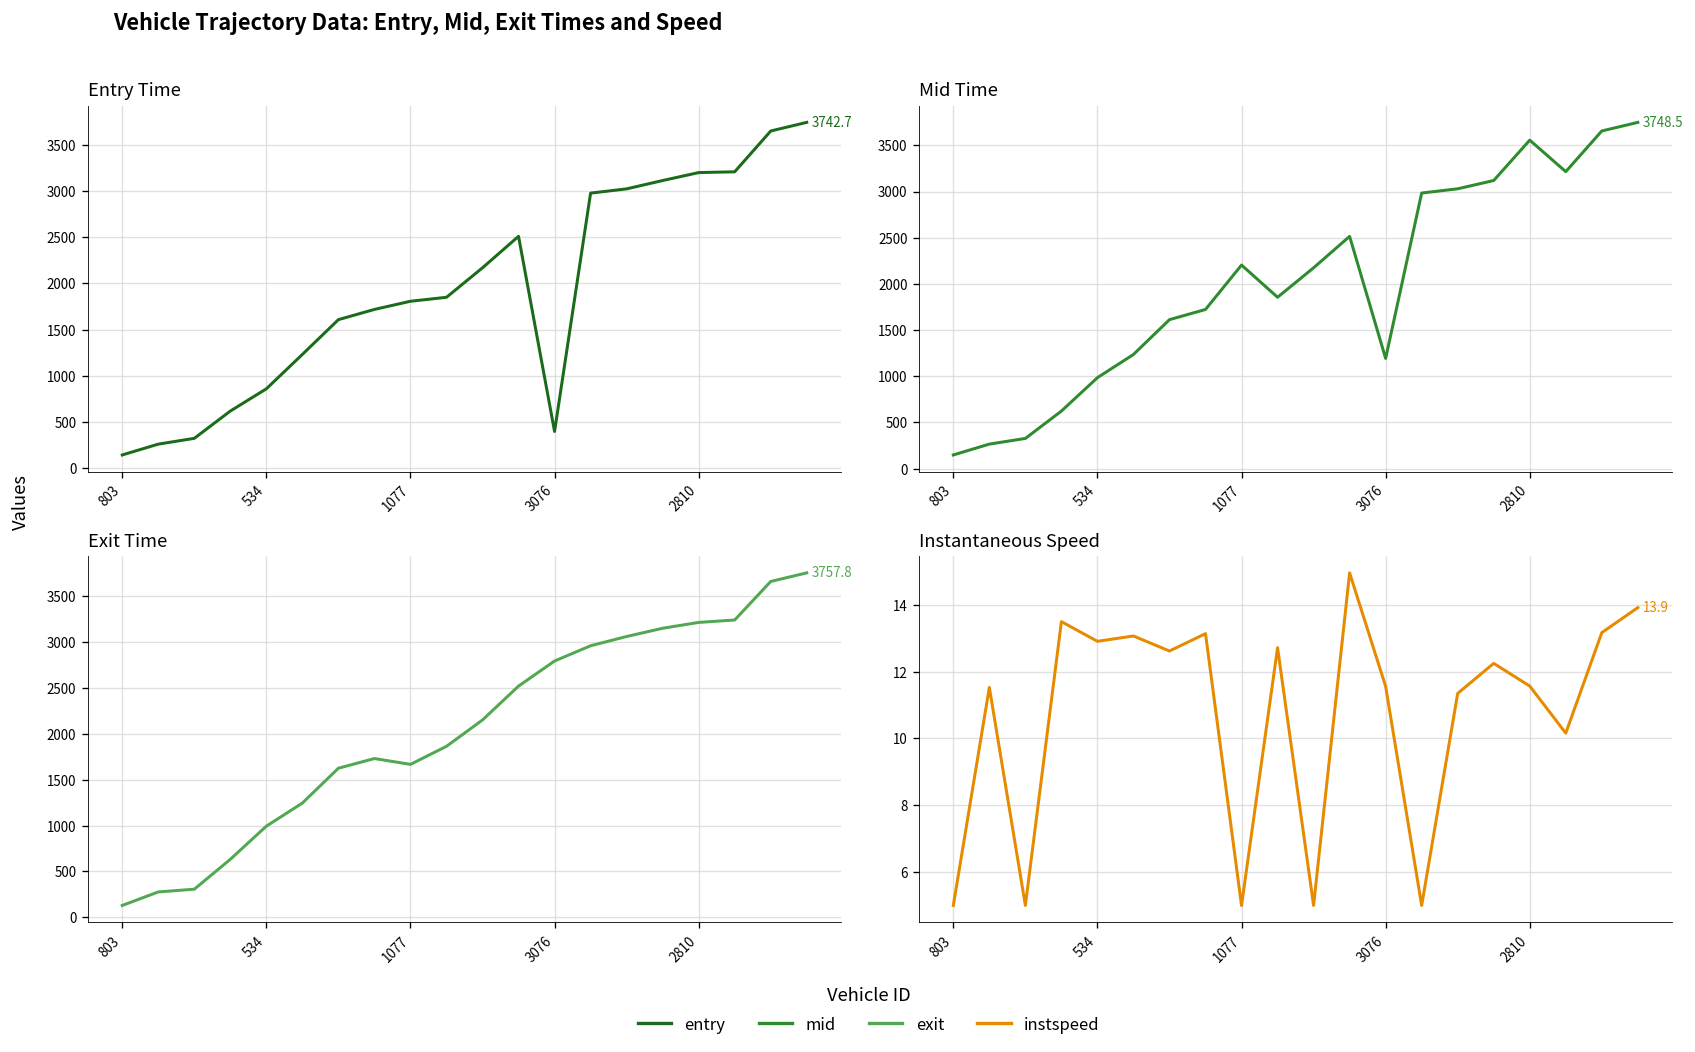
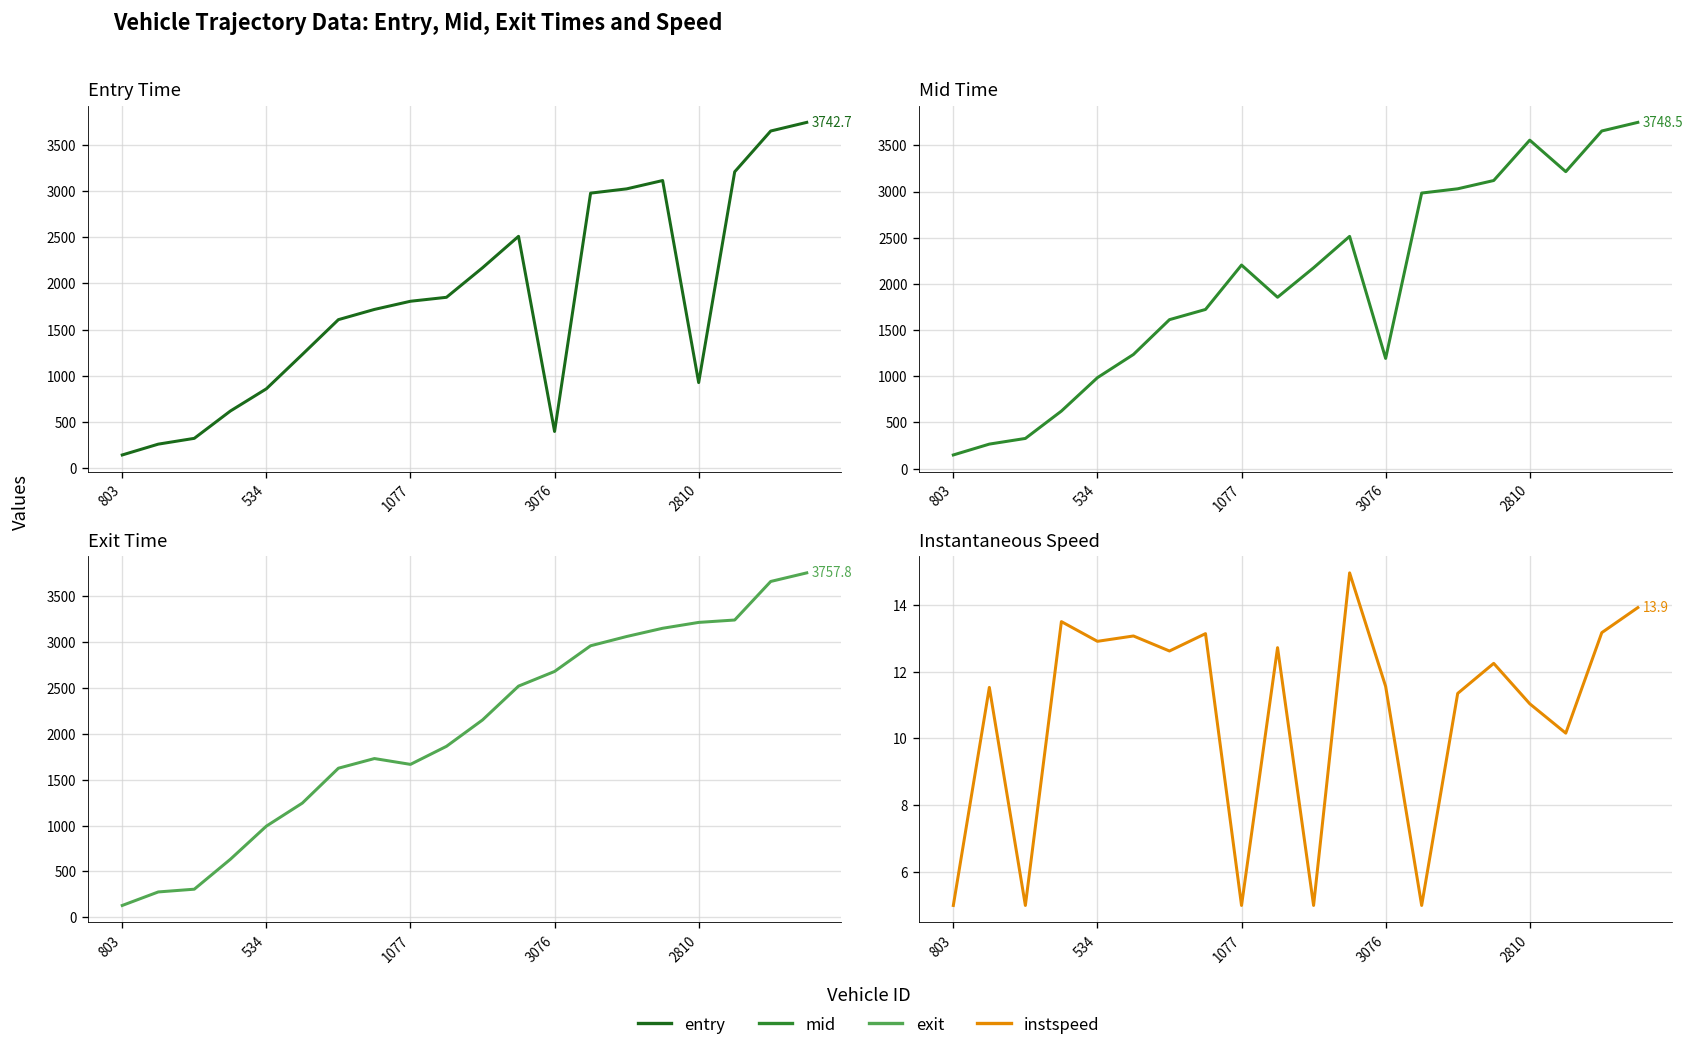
  {
    "Entry Time": {
      "803": 100,
      "534": 900,
      "1077": 1800,
      "3076": 400,
-     "2810": 3200
+     "2810": 900
    },
    "Mid Time": {
      "803": 100,
      "534": 1000,
      "1077": 2200,
      "3076": 1200,
      "2810": 3600
    },
    "Exit Time": {
      "803": 100,
      "534": 1000,
      "1077": 1700,
-     "3076": 2800,
+     "3076": 2700,
      "2810": 3200
    },
    "Instantaneous Speed": {
      "803": 5.0,
      "534": 12.9,
      "1077": 5.0,
      "3076": 11.6,
-     "2810": 11.6
+     "2810": 11.0
    }
  }
